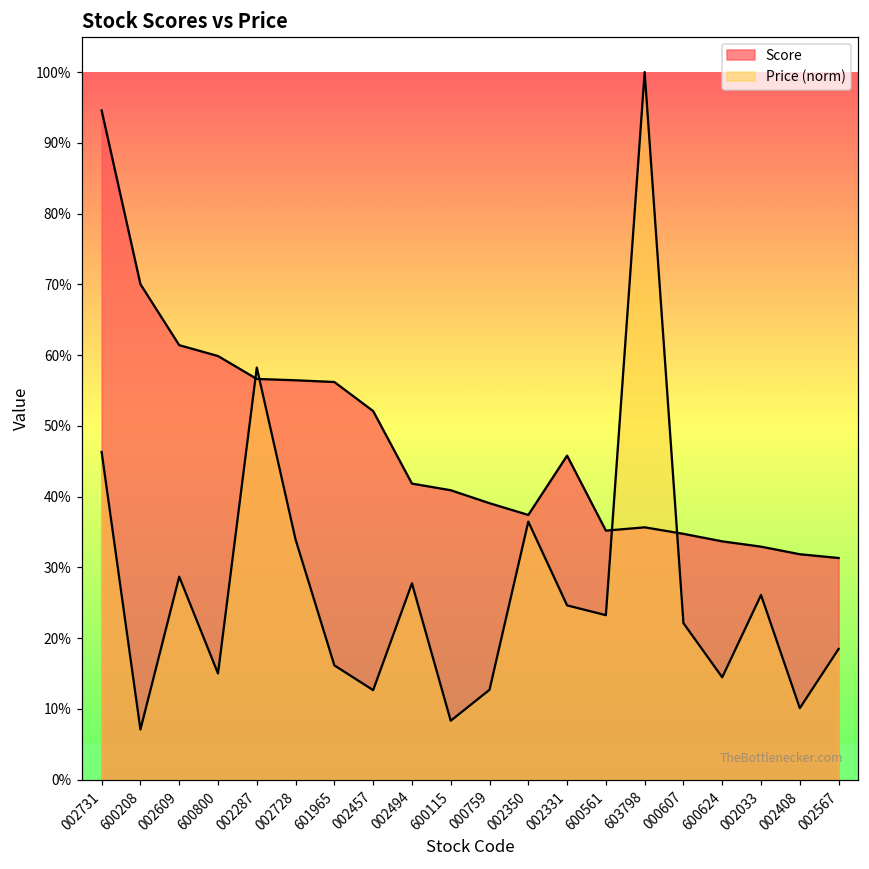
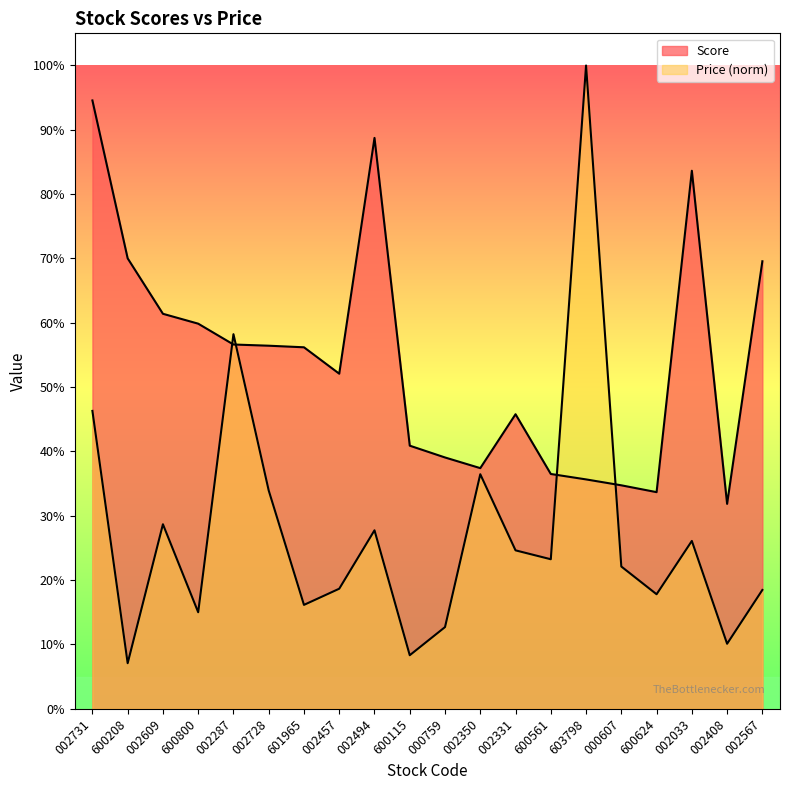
  {
    "Score": {
      "002731": "95%",
      "600208": "70%",
      "002609": "61%",
      "600800": "60%",
      "002287": "57%",
      "002728": "56%",
      "601965": "56%",
      "002457": "52%",
-     "002494": "42%",
+     "002494": "89%",
      "600115": "41%",
      "000759": "39%",
      "002350": "37%",
      "002331": "46%",
-     "600561": "35%",
+     "600561": "37%",
      "603798": "36%",
      "000607": "35%",
      "600624": "34%",
-     "002033": "33%",
+     "002033": "84%",
      "002408": "32%",
-     "002567": "31%"
+     "002567": "70%"
    },
    "Price (norm)": {
      "002731": "46%",
      "600208": "7%",
      "002609": "29%",
      "600800": "15%",
      "002287": "58%",
      "002728": "34%",
      "601965": "16%",
-     "002457": "13%",
+     "002457": "19%",
      "002494": "28%",
      "600115": "8%",
      "000759": "13%",
      "002350": "36%",
      "002331": "25%",
      "600561": "23%",
      "603798": "100%",
      "000607": "22%",
-     "600624": "14%",
+     "600624": "18%",
      "002033": "26%",
      "002408": "10%",
      "002567": "18%"
    }
  }
